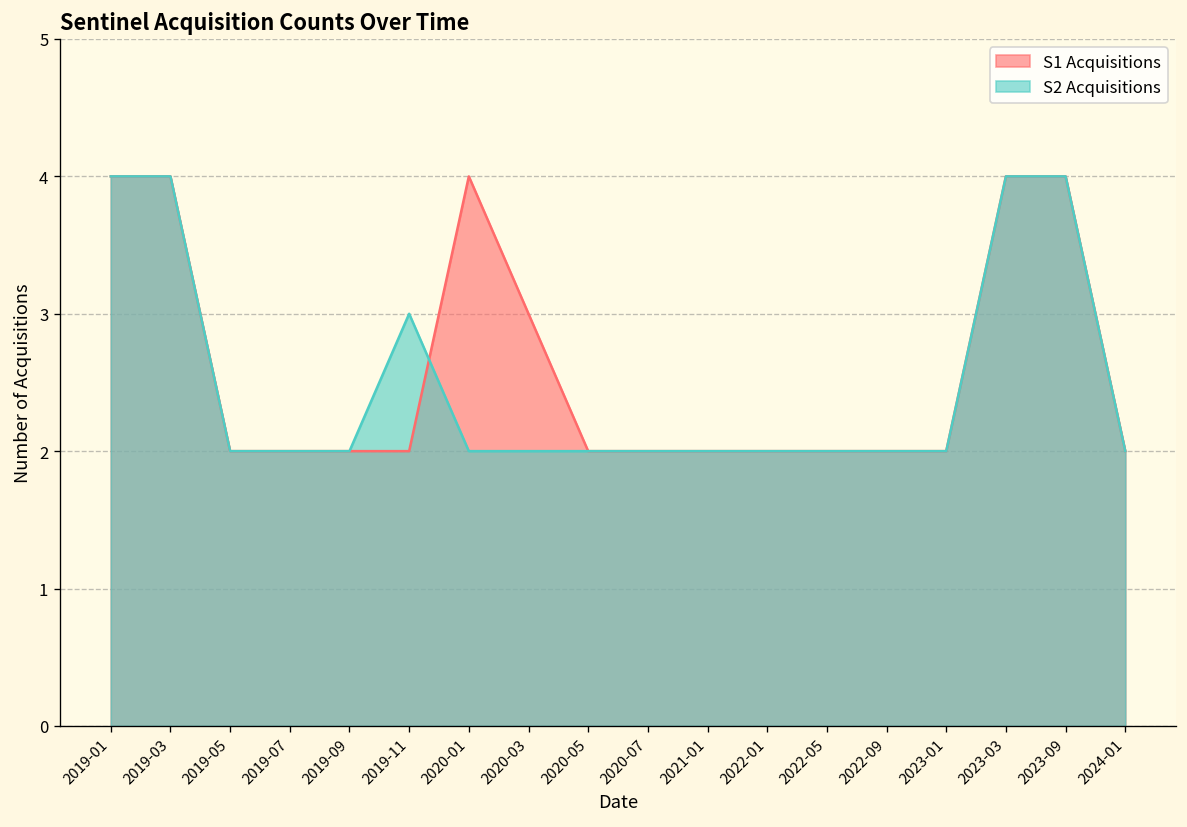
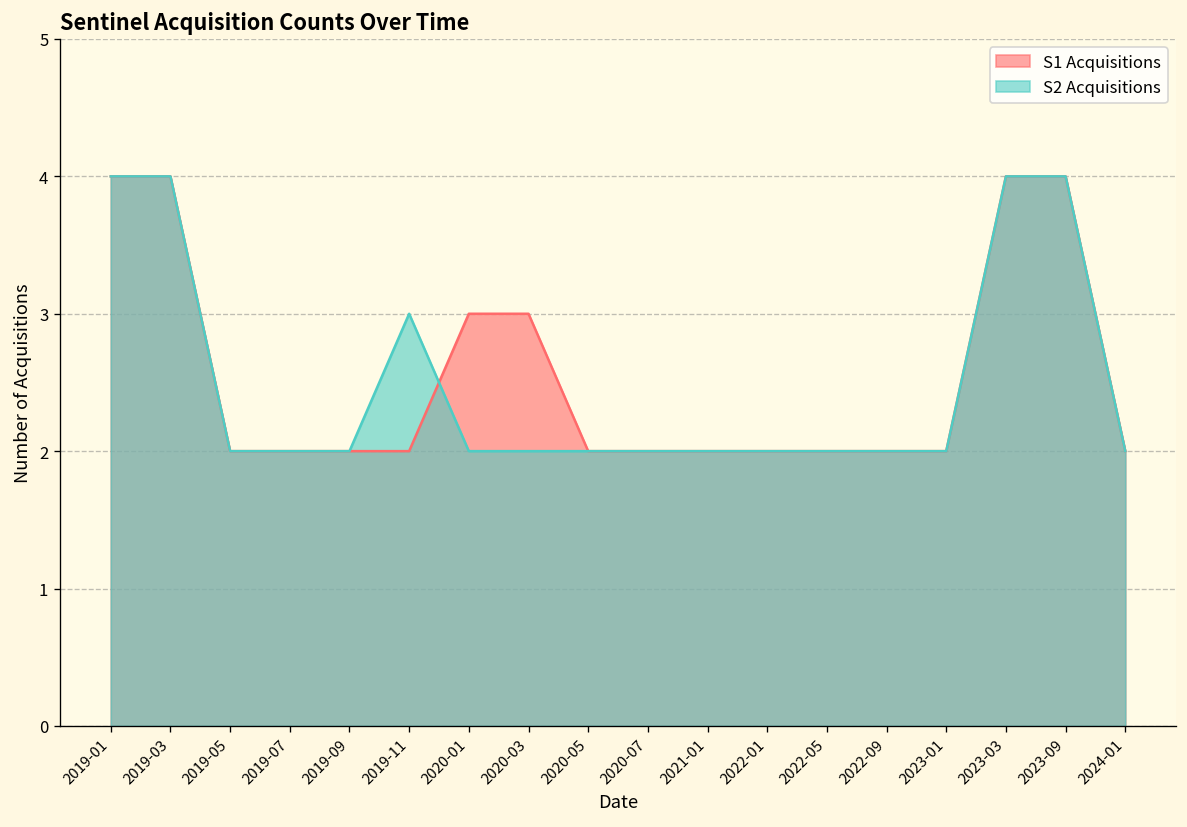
  {
    "S1 Acquisitions": {
      "2019-11": 2,
-     "2020-01": 4,
+     "2020-01": 3,
      "2020-03": 3
    },
    "S2 Acquisitions": {
      "2019-11": 3,
      "2020-01": 2,
      "2020-03": 2
    }
  }
